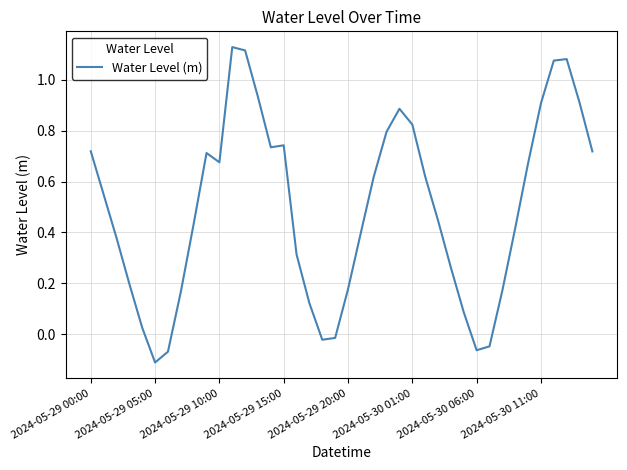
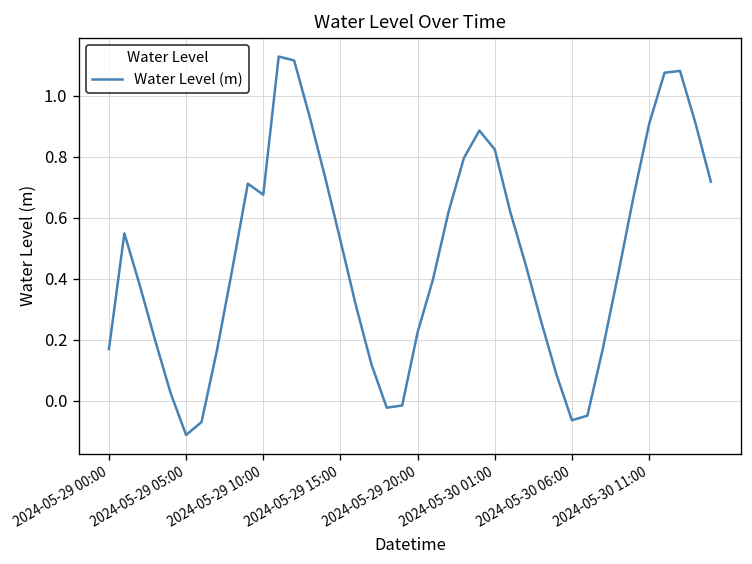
  {
-   "2024-05-29 00:00": 0.72,
+   "2024-05-29 00:00": 0.17,
    "2024-05-29 05:00": -0.11,
    "2024-05-29 10:00": 0.68,
-   "2024-05-29 15:00": 0.74,
-   "2024-05-29 20:00": 0.18,
+   "2024-05-29 15:00": 0.53,
+   "2024-05-29 20:00": 0.22,
    "2024-05-30 01:00": 0.82,
    "2024-05-30 06:00": -0.06,
    "2024-05-30 11:00": 0.91
  }
